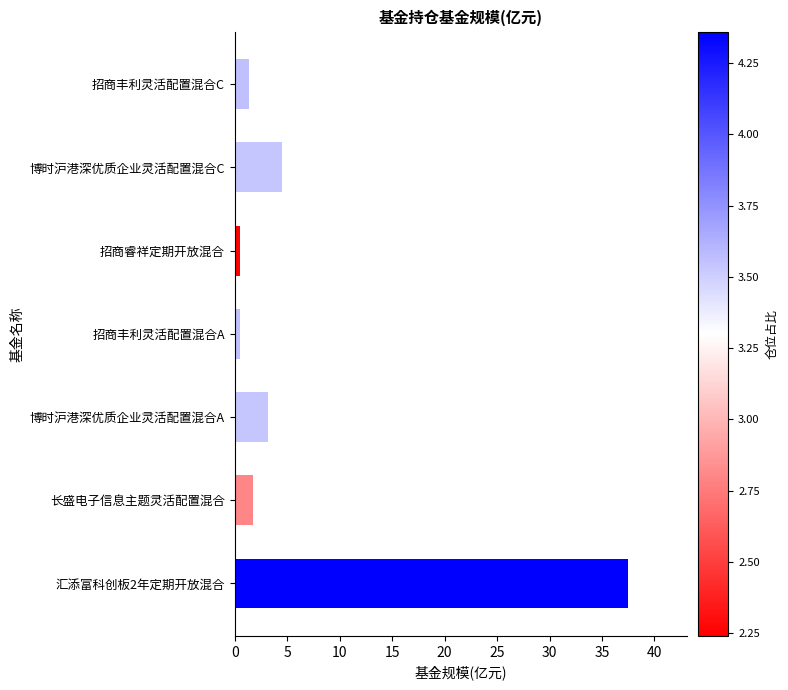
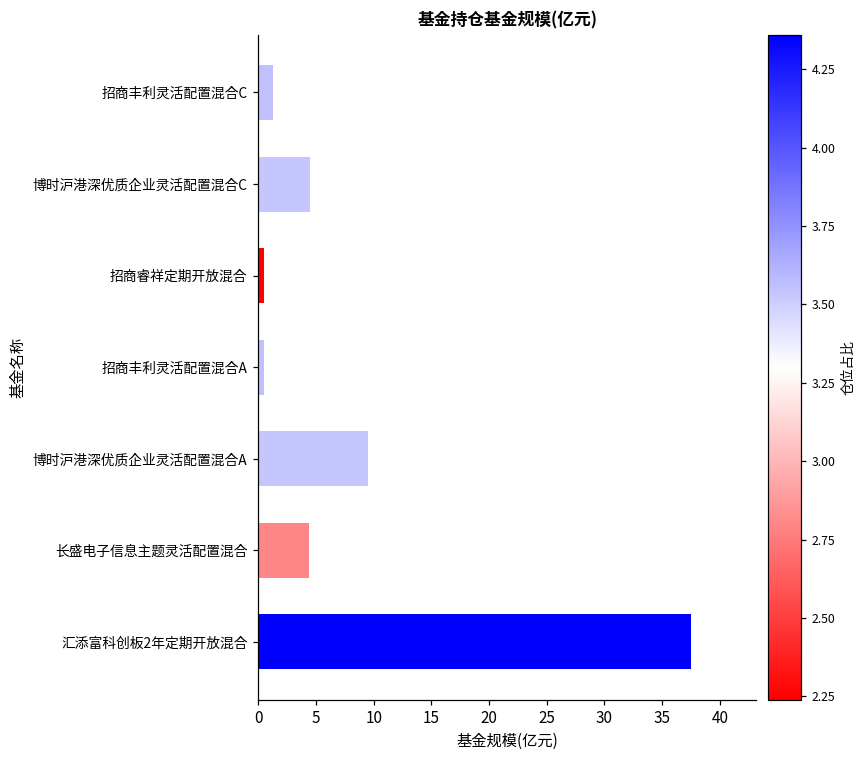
  {
    "招商丰利灵活配置混合C": 1.3,
    "博时沪港深优质企业灵活配置混合C": 4.5,
    "招商睿祥定期开放混合": 0.5,
    "招商丰利灵活配置混合A": 0.5,
-   "博时沪港深优质企业灵活配置混合A": 3.2,
-   "长盛电子信息主题灵活配置混合": 1.8,
+   "博时沪港深优质企业灵活配置混合A": 9.5,
+   "长盛电子信息主题灵活配置混合": 4.4,
    "汇添富科创板2年定期开放混合": 37.5
  }
